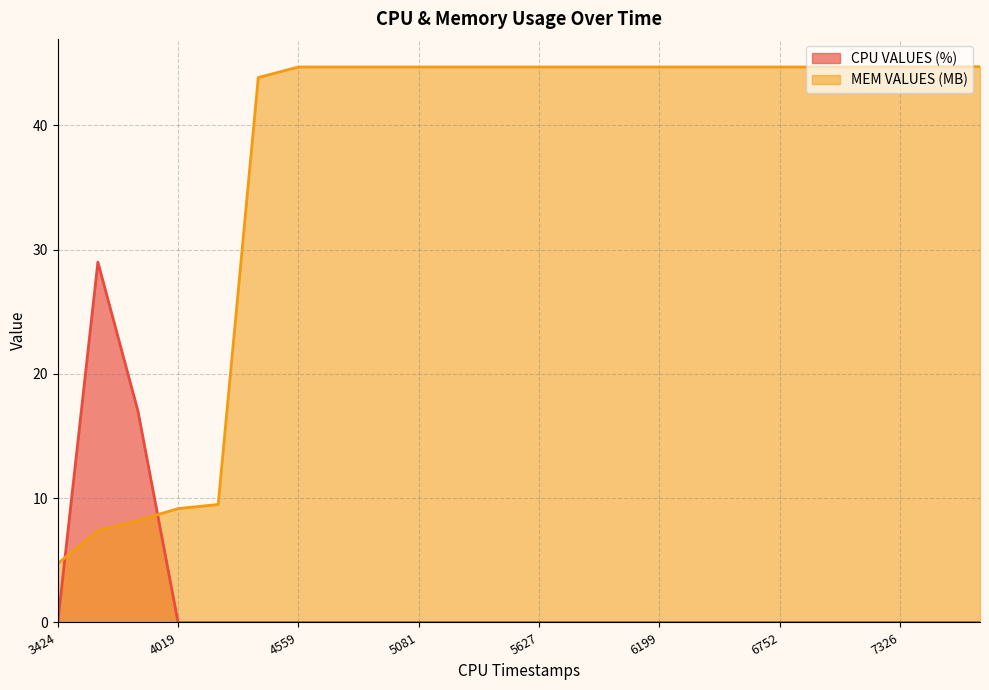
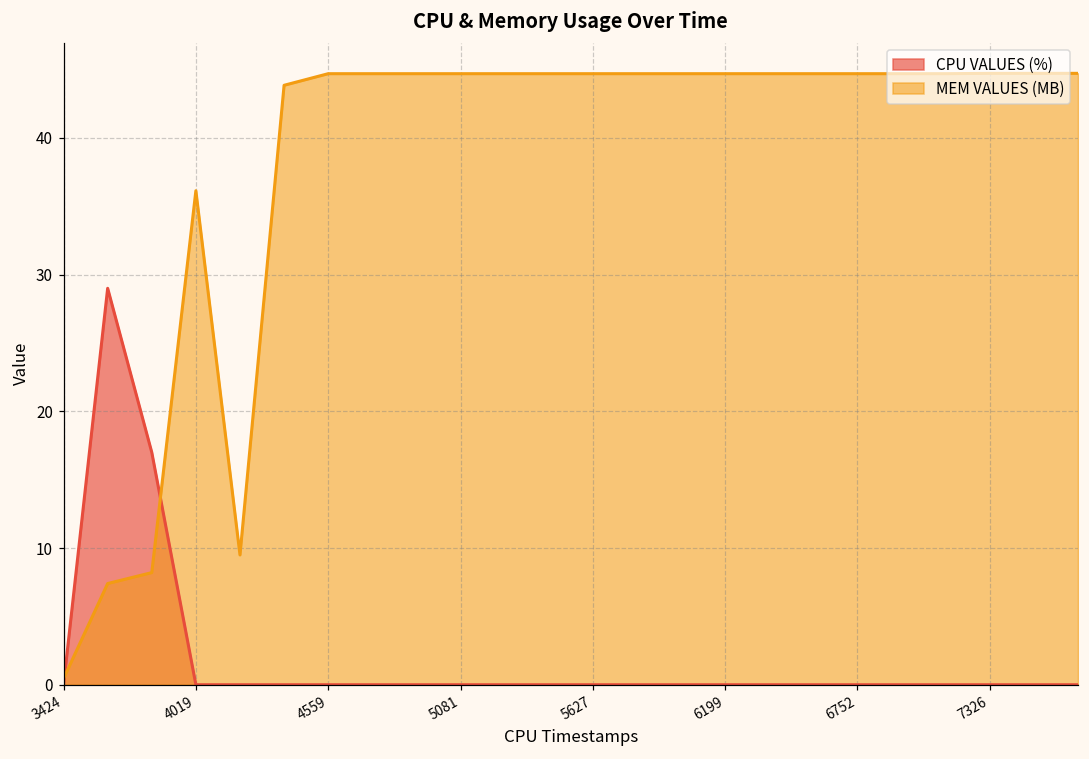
  {
    "CPU VALUES (%)": {
      "3424": 0.0,
      "4019": 0.0,
      "4559": 0.0,
      "5081": 0.0,
      "5627": 0.0,
      "6199": 0.0,
      "6752": 0.0,
      "7326": 0.0
    },
    "MEM VALUES (MB)": {
-     "3424": 4.7,
-     "4019": 9.2,
+     "3424": 0.4,
+     "4019": 36.1,
      "4559": 44.7,
      "5081": 44.7,
      "5627": 44.7,
      "6199": 44.7,
      "6752": 44.7
    }
  }
